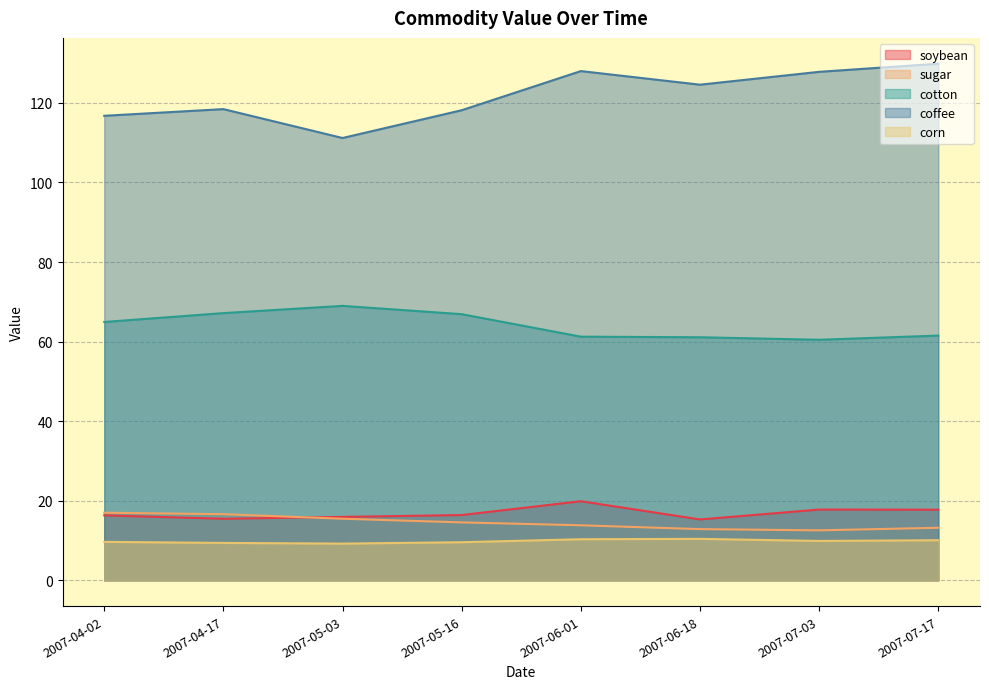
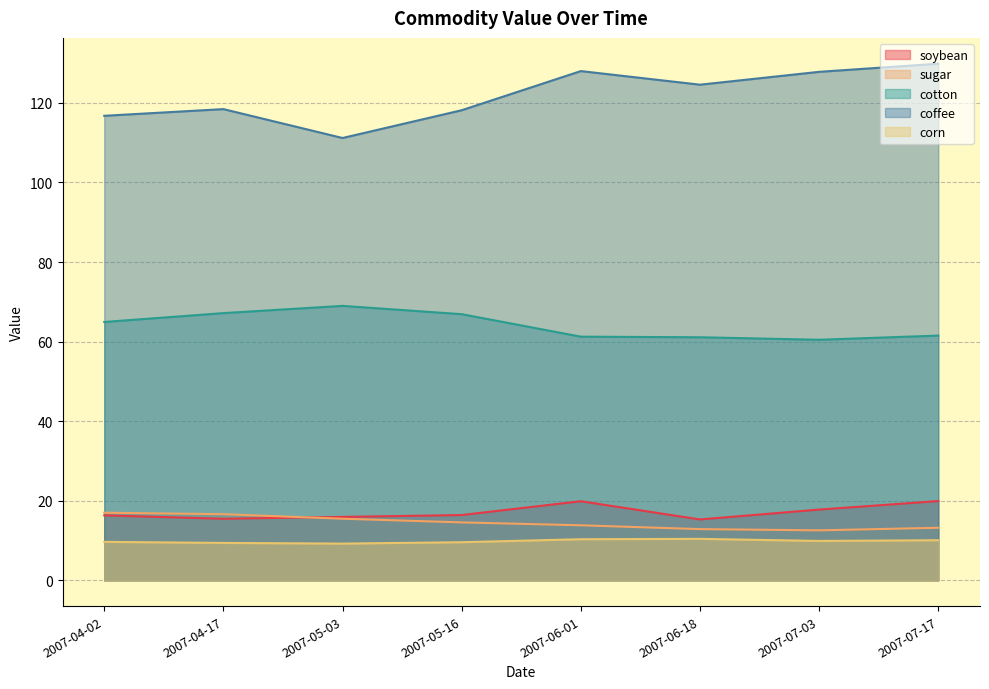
  {
    "soybean": {
      "2007-04-02": 16,
      "2007-04-17": 15,
      "2007-05-16": 16,
      "2007-06-01": 20,
      "2007-06-18": 15,
      "2007-07-03": 18,
-     "2007-07-17": 18
+     "2007-07-17": 20
    }
  }
